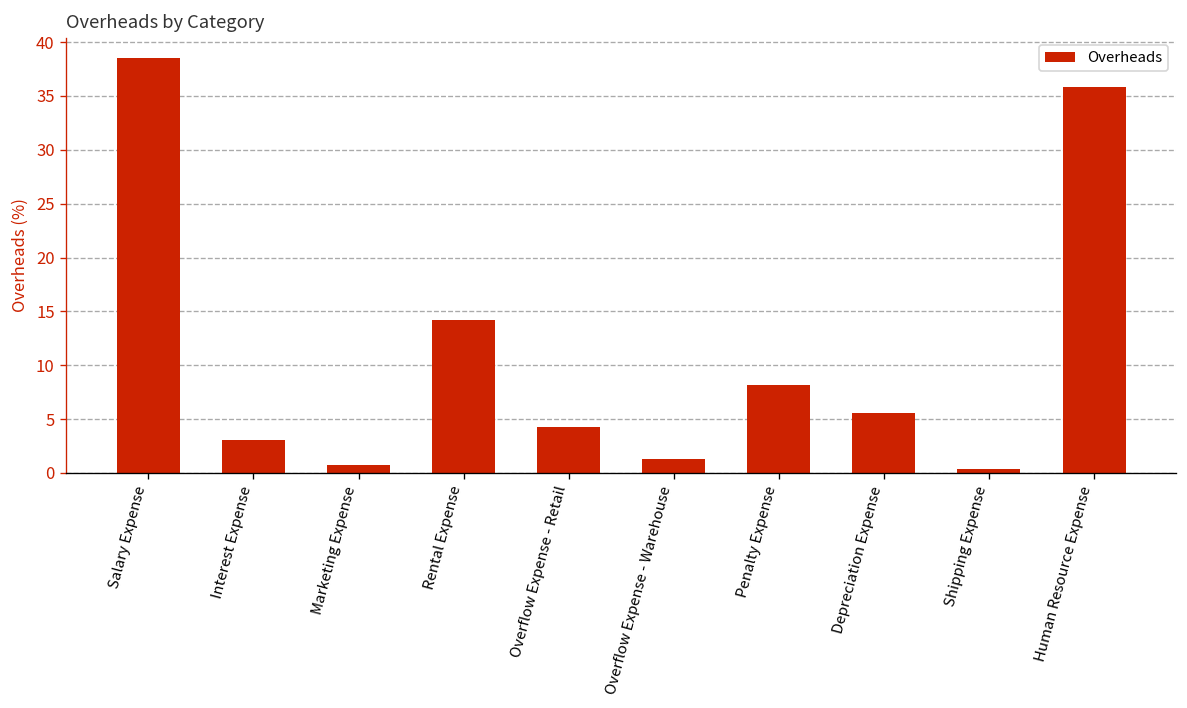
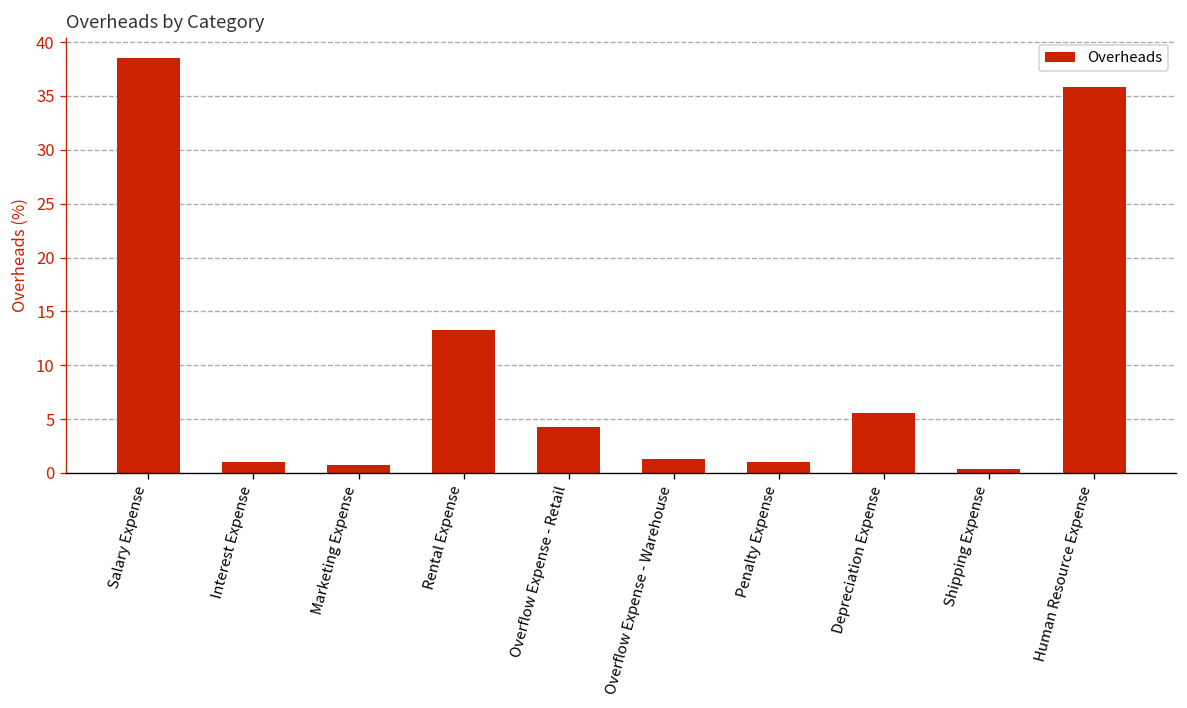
  {
    "Salary Expense": 38,
-   "Interest Expense": 3,
+   "Interest Expense": 1,
    "Marketing Expense": 1,
-   "Rental Expense": 14,
+   "Rental Expense": 13,
    "Overflow Expense - Retail": 4,
    "Overflow Expense - Warehouse": 1,
-   "Penalty Expense": 8,
+   "Penalty Expense": 1,
    "Depreciation Expense": 6,
    "Shipping Expense": 0,
    "Human Resource Expense": 36
  }
